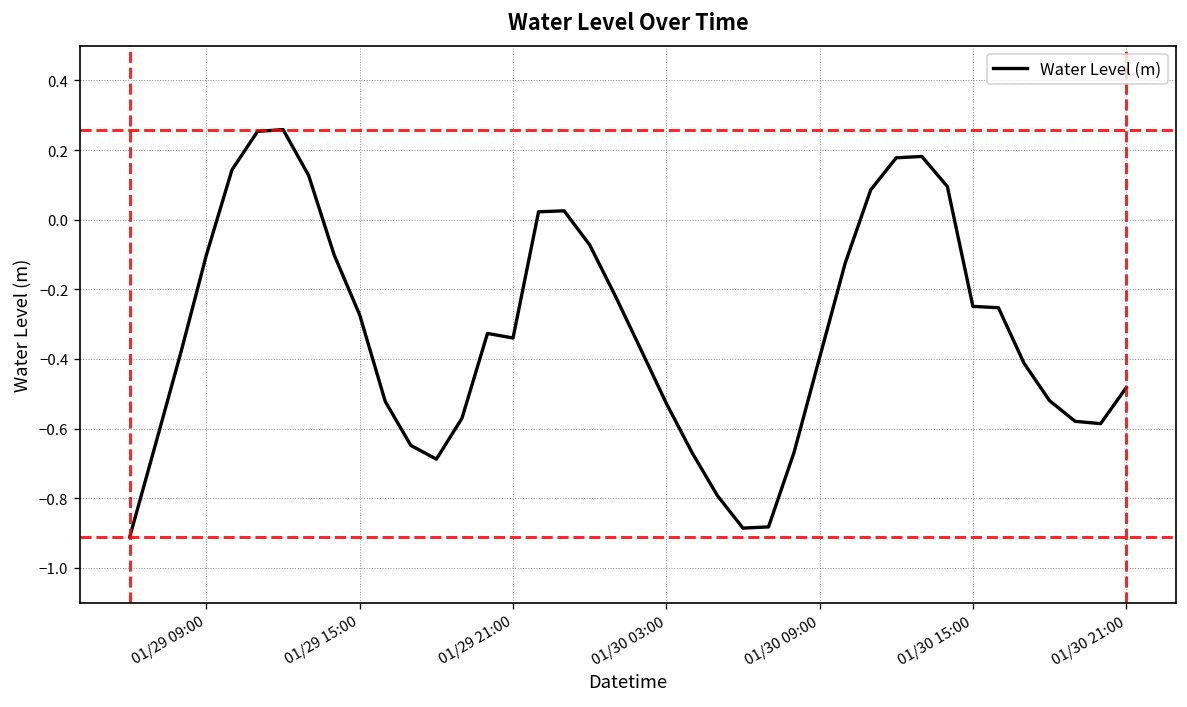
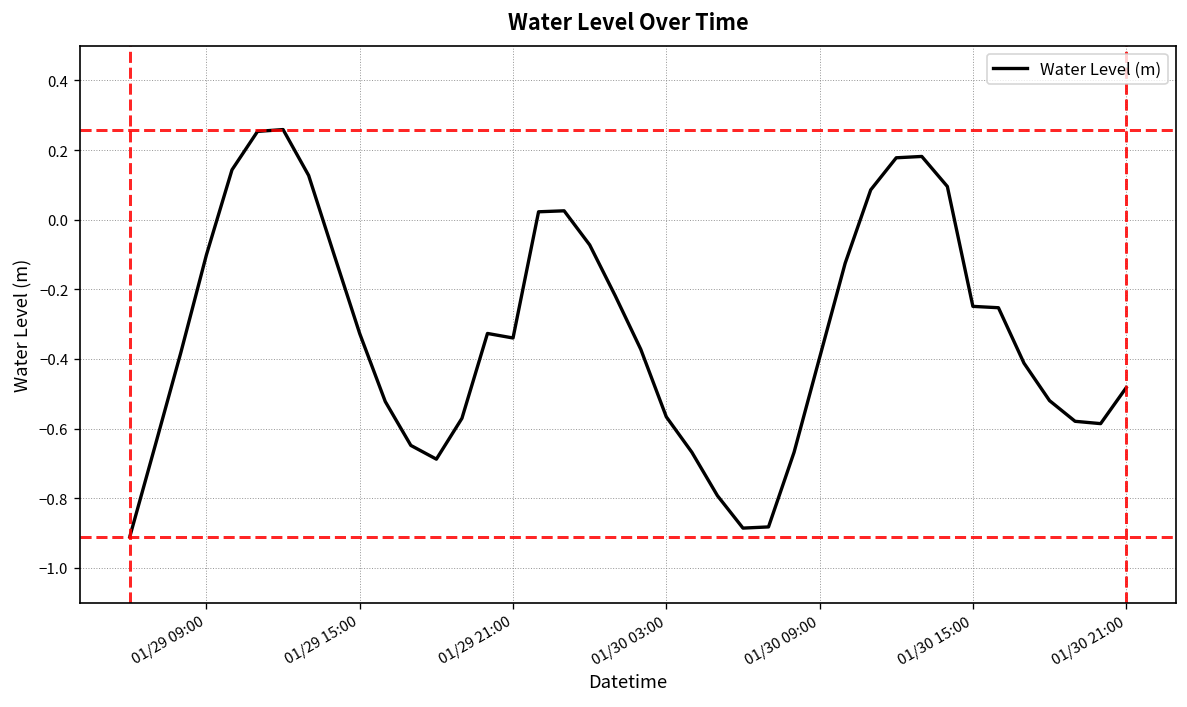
  {
    "01/29 09:00": -0.10,
-   "01/29 15:00": -0.27,
+   "01/29 15:00": -0.33,
    "01/29 21:00": -0.34,
-   "01/30 03:00": -0.53,
+   "01/30 03:00": -0.57,
    "01/30 09:00": -0.40,
    "01/30 15:00": -0.25,
    "01/30 21:00": -0.48
  }
